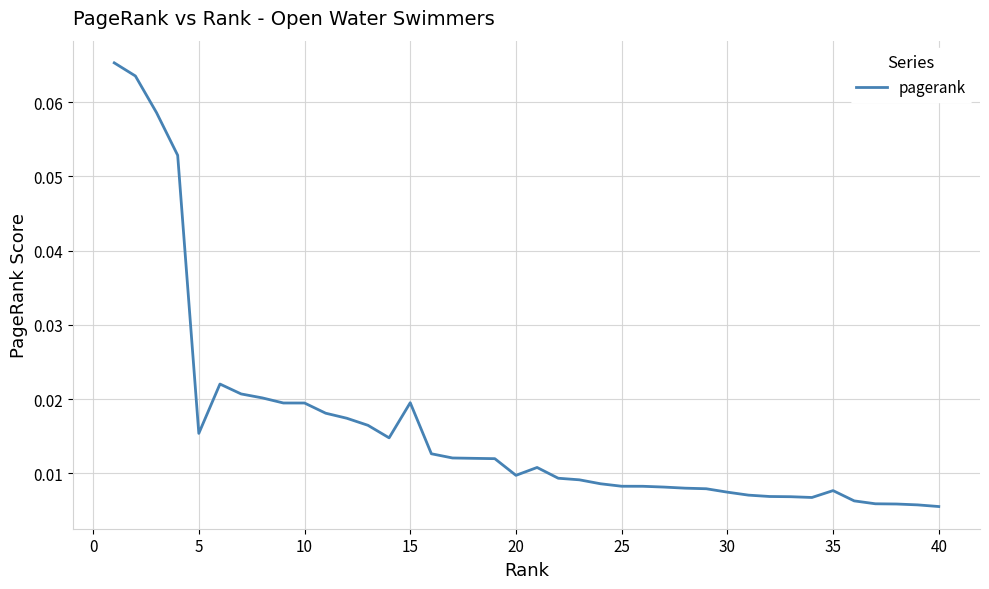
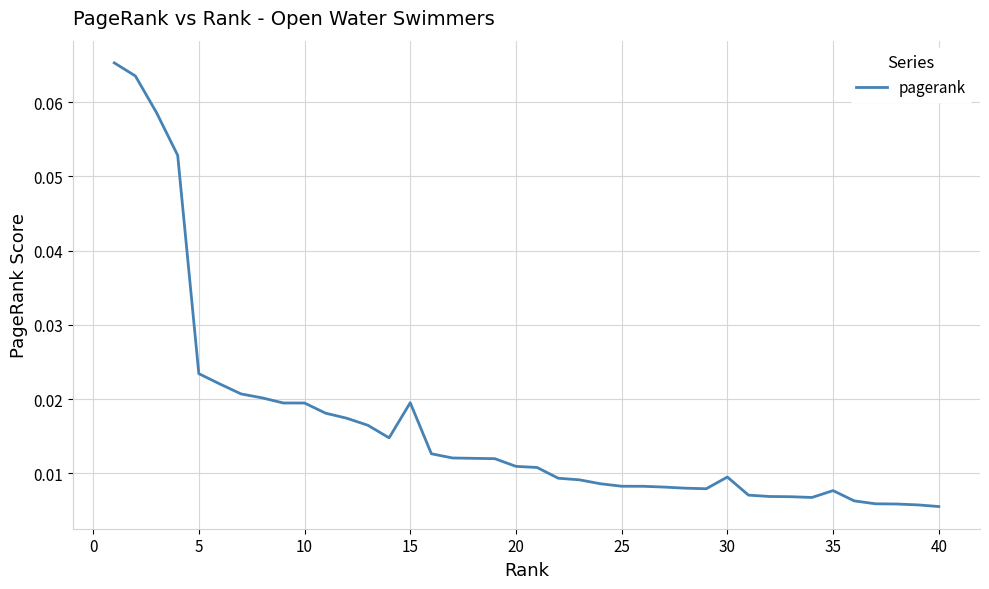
  {
-   "5": 0.015,
+   "5": 0.023,
    "10": 0.019,
    "15": 0.020,
-   "20": 0.010,
+   "20": 0.011,
    "25": 0.008,
-   "30": 0.007,
+   "30": 0.010,
    "35": 0.008,
    "40": 0.006
  }
